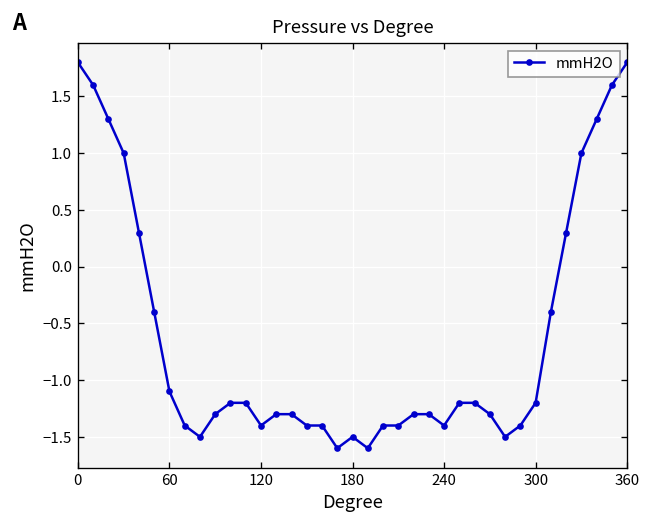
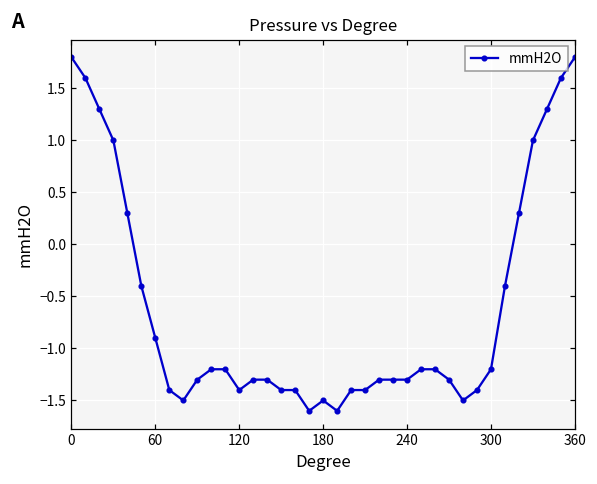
  {
    "0": 1.8,
-   "60": -1.1,
+   "60": -0.9,
    "120": -1.4,
    "180": -1.5,
-   "240": -1.4,
+   "240": -1.3,
    "300": -1.2,
    "360": 1.8
  }
